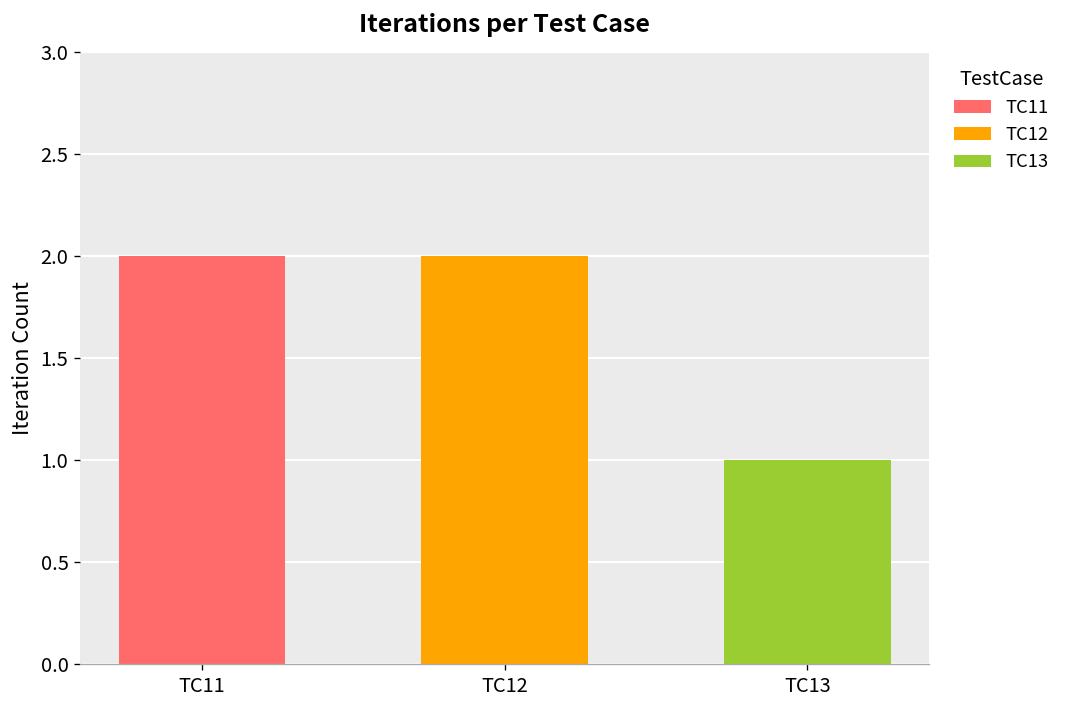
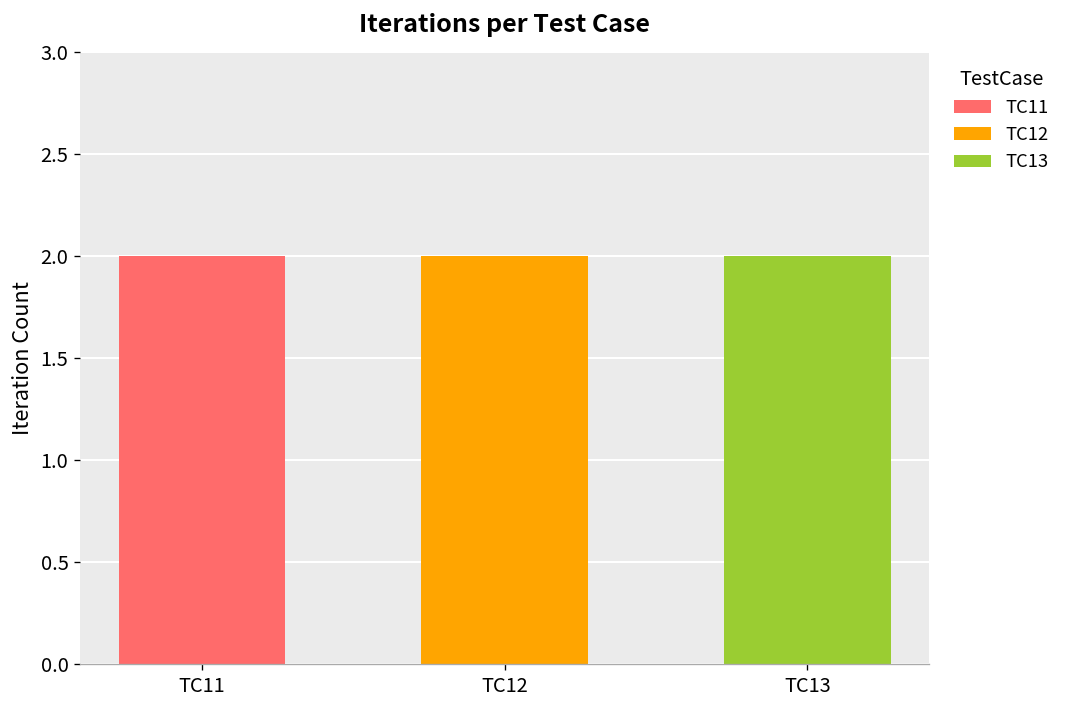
  {
    "TC11": 2,
    "TC12": 2,
-   "TC13": 1
+   "TC13": 2
  }
